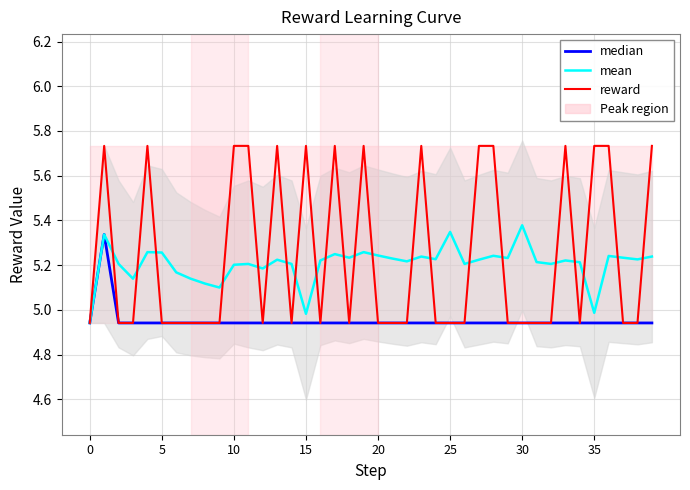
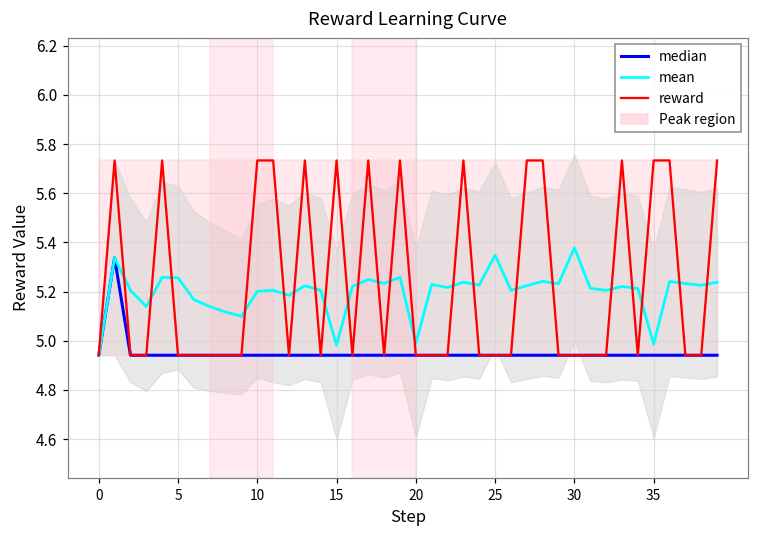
  {
    "median": {
      "10": 4.94,
      "15": 4.94,
      "35": 4.94
    },
    "mean": {
      "5": 5.26,
      "10": 5.20,
      "15": 4.98,
-     "20": 5.24,
+     "20": 4.99,
      "25": 5.35,
      "30": 5.38,
      "35": 4.99
    }
  }
